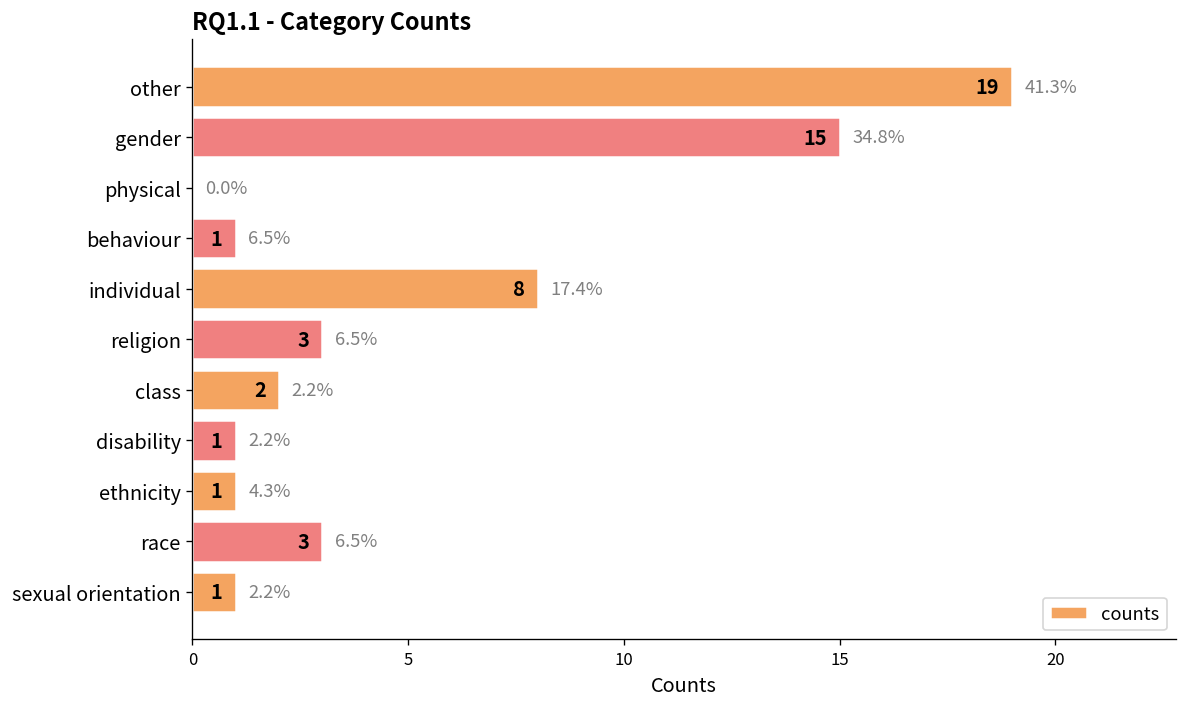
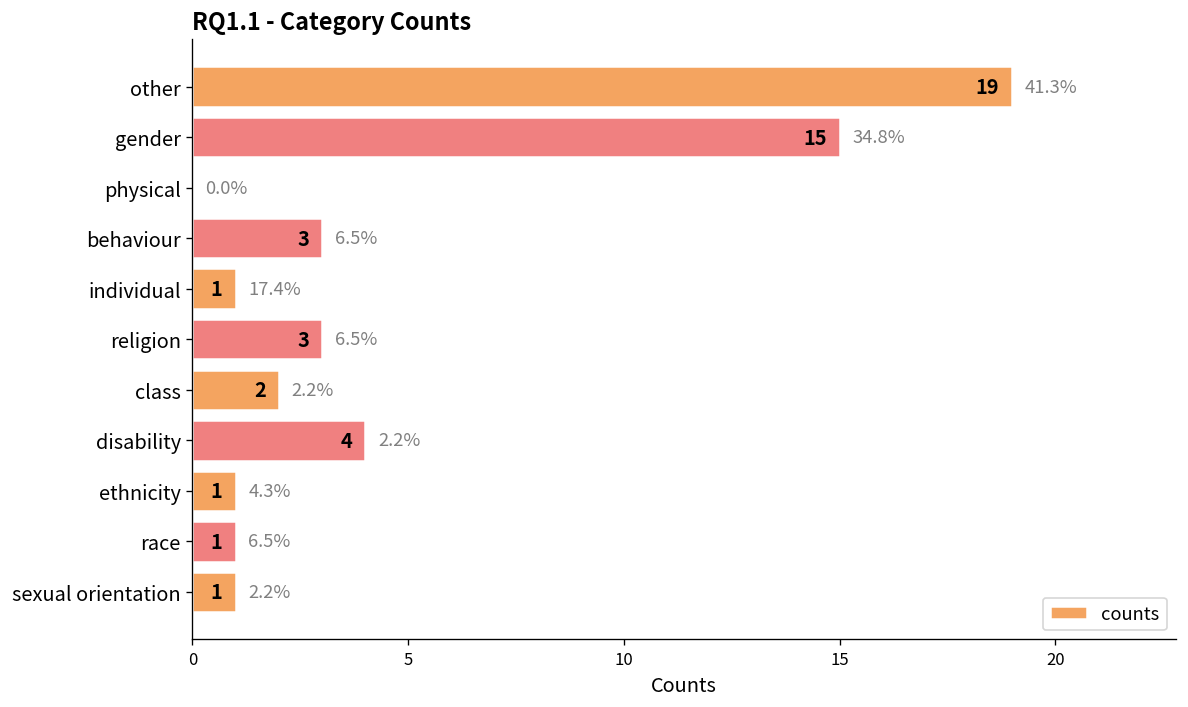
  {
    "other": "19",
    "gender": "15",
    "physical": "0.0%",
-   "behaviour": "1",
-   "individual": "8",
+   "behaviour": "3",
+   "individual": "1",
    "religion": "3",
    "class": "2",
-   "disability": "1",
+   "disability": "4",
    "ethnicity": "1",
-   "race": "3",
+   "race": "1",
    "sexual orientation": "1"
  }
